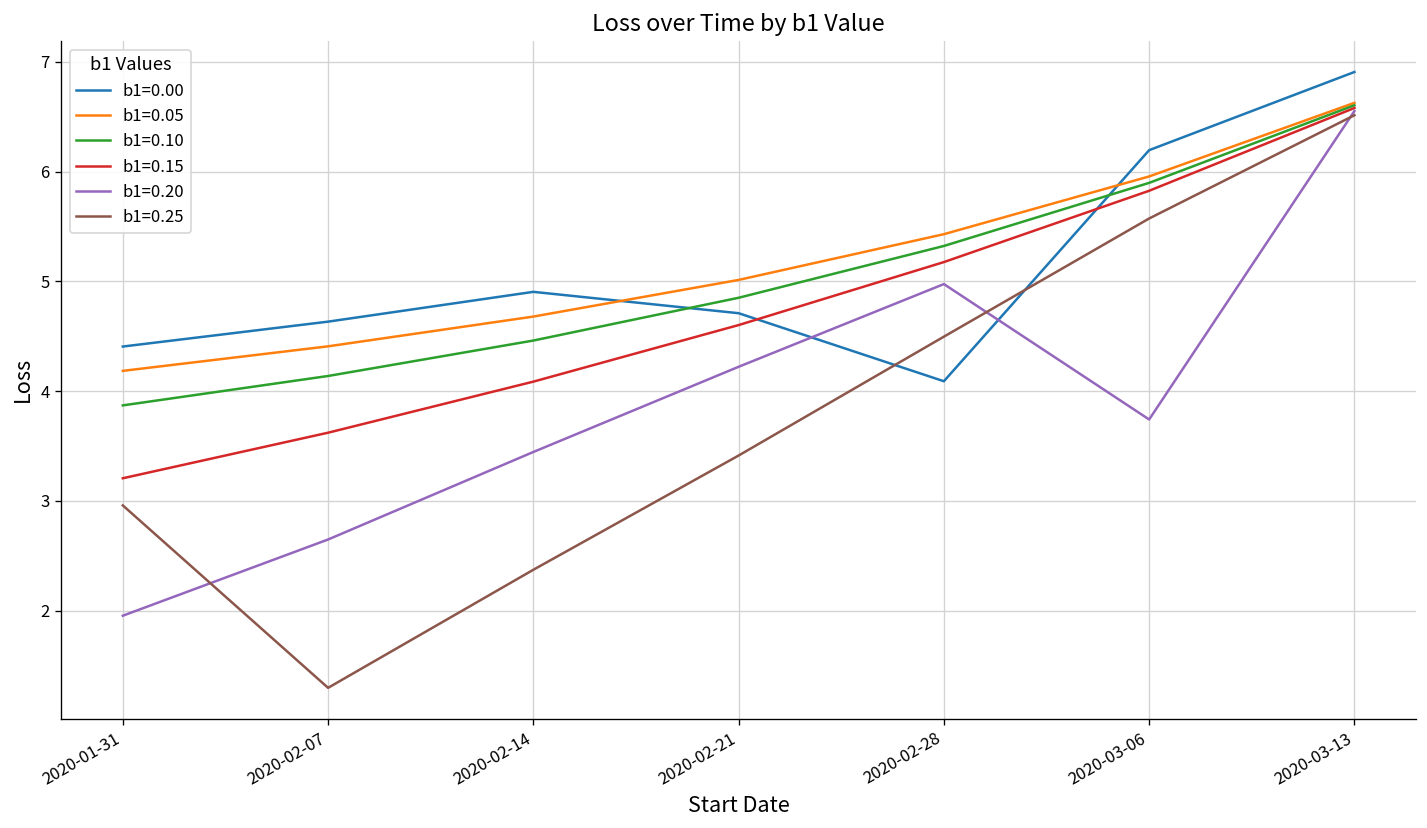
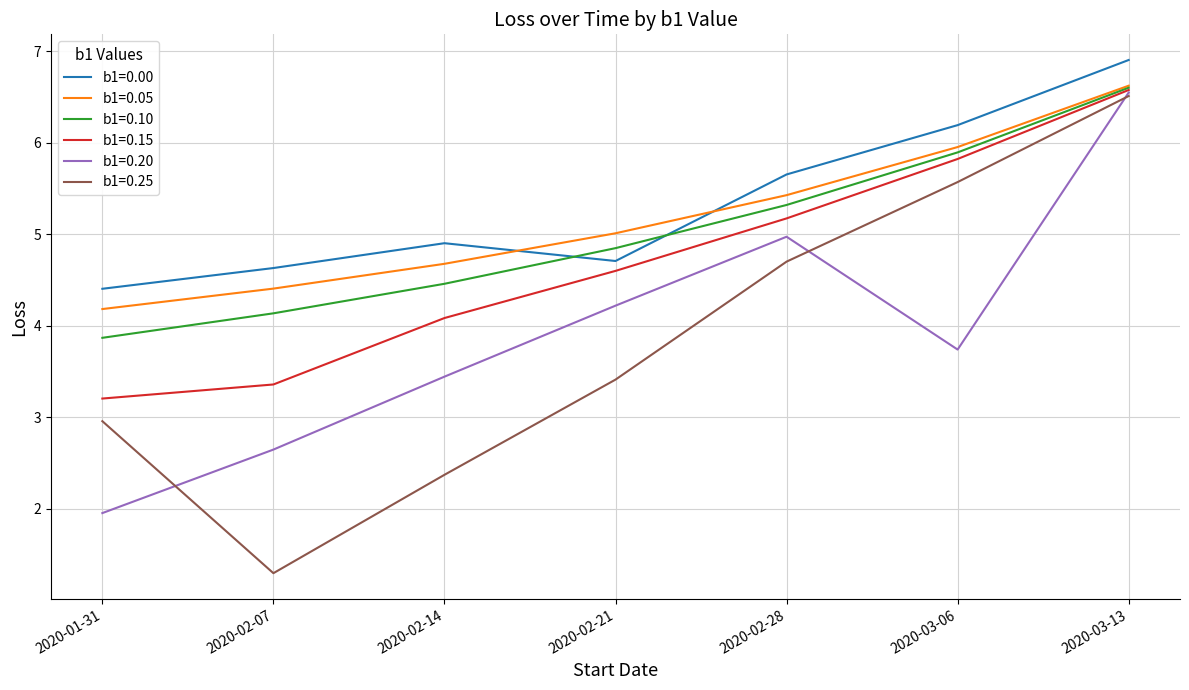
  {
    "b1=0.00": {
      "2020-01-31": 4.4,
      "2020-02-07": 4.6,
      "2020-02-14": 4.9,
      "2020-02-21": 4.7,
-     "2020-02-28": 4.1,
+     "2020-02-28": 5.7,
      "2020-03-06": 6.2,
      "2020-03-13": 6.9
    },
    "b1=0.05": {
      "2020-01-31": 4.2,
      "2020-02-07": 4.4,
      "2020-02-14": 4.7,
      "2020-02-21": 5.0,
      "2020-02-28": 5.4,
      "2020-03-06": 6.0
    },
    "b1=0.10": {
      "2020-01-31": 3.9,
      "2020-02-07": 4.1,
      "2020-02-14": 4.5,
      "2020-02-21": 4.9,
      "2020-02-28": 5.3,
      "2020-03-06": 5.9
    },
    "b1=0.15": {
      "2020-01-31": 3.2,
-     "2020-02-07": 3.6,
+     "2020-02-07": 3.4,
      "2020-02-14": 4.1,
      "2020-02-21": 4.6,
      "2020-02-28": 5.2,
      "2020-03-06": 5.8
    },
    "b1=0.20": {
      "2020-01-31": 2.0,
      "2020-02-07": 2.6,
      "2020-02-14": 3.4,
      "2020-02-21": 4.2,
      "2020-02-28": 5.0,
      "2020-03-06": 3.7
    },
    "b1=0.25": {
      "2020-01-31": 3.0,
      "2020-02-07": 1.3,
      "2020-02-14": 2.4,
      "2020-02-21": 3.4,
-     "2020-02-28": 4.5,
+     "2020-02-28": 4.7,
      "2020-03-06": 5.6,
      "2020-03-13": 6.5
    }
  }
